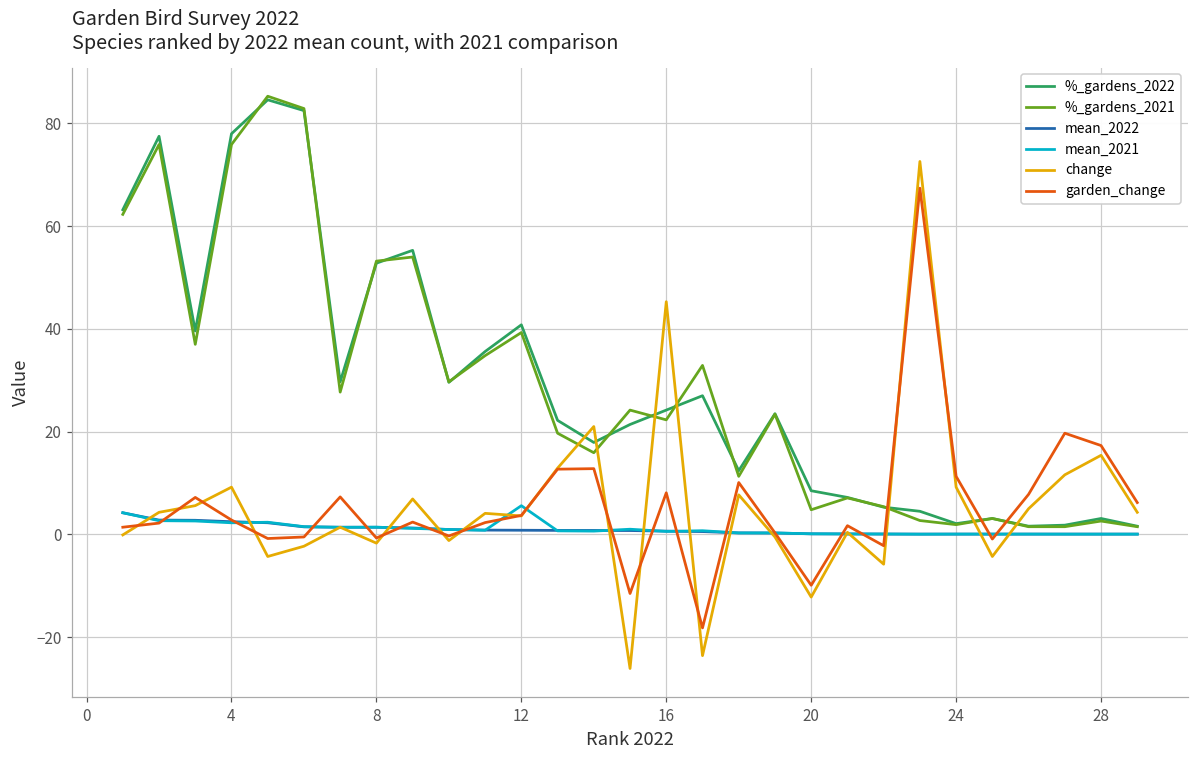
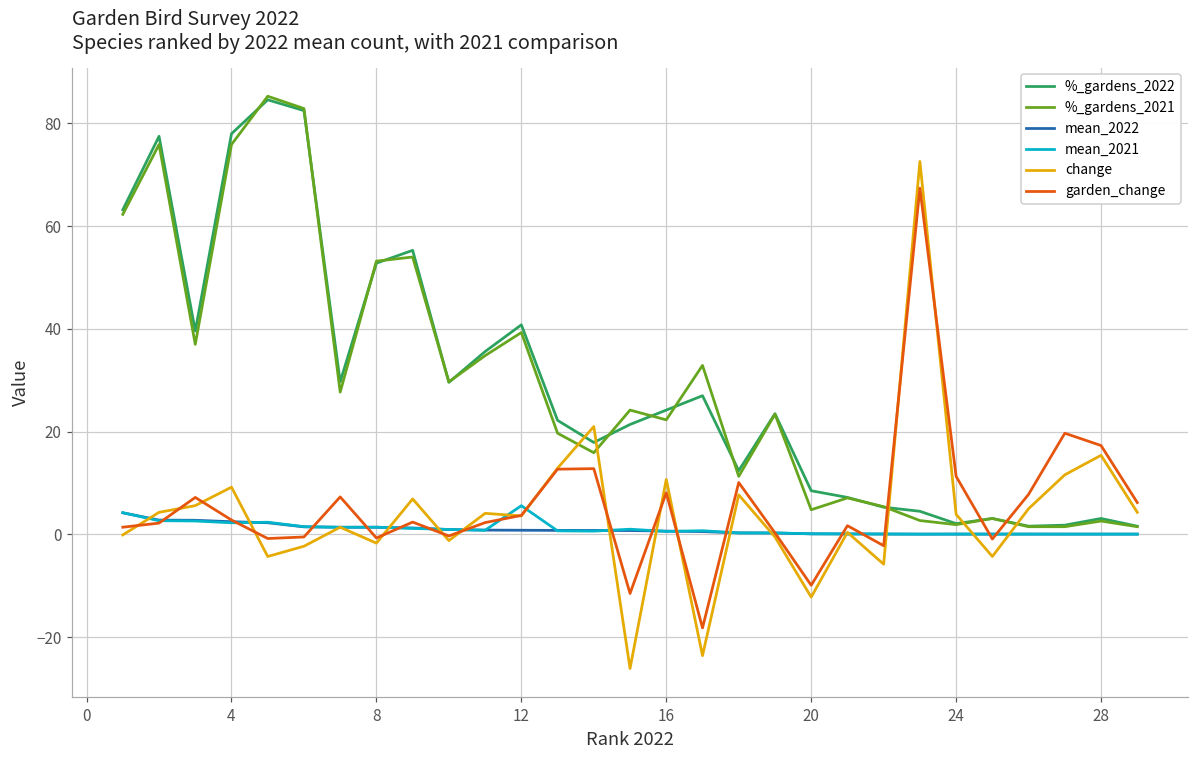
  {
    "%_gardens_2022": {
      "4": 78,
      "12": 41,
      "16": 24,
      "20": 9
    },
    "%_gardens_2021": {
      "4": 76,
      "12": 39,
      "16": 22,
      "20": 5
    },
    "mean_2022": {
      "12": 1
    },
    "mean_2021": {
      "12": 6
    },
    "change": {
      "4": 9,
      "8": -2,
-     "16": 45,
+     "16": 11,
      "20": -12,
-     "24": 9,
+     "24": 4,
      "28": 15
    },
    "garden_change": {
      "8": -1,
      "16": 8,
      "20": -10,
      "24": 11,
      "28": 17
    }
  }
